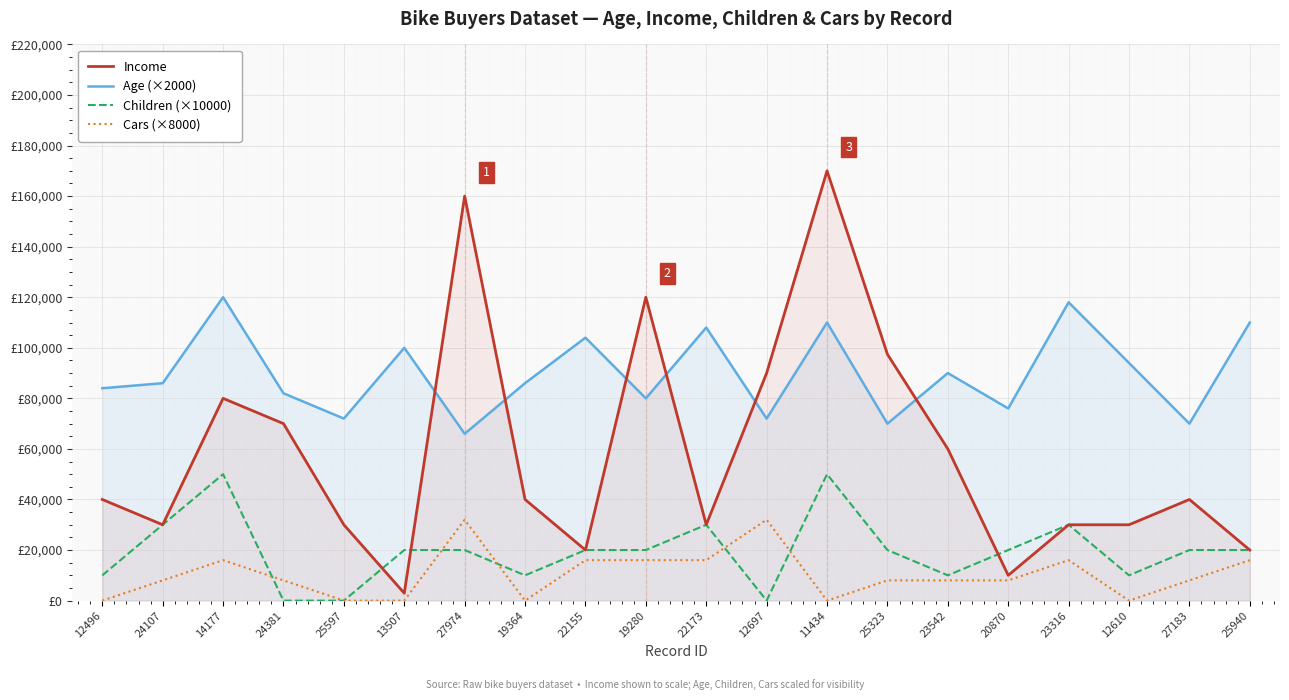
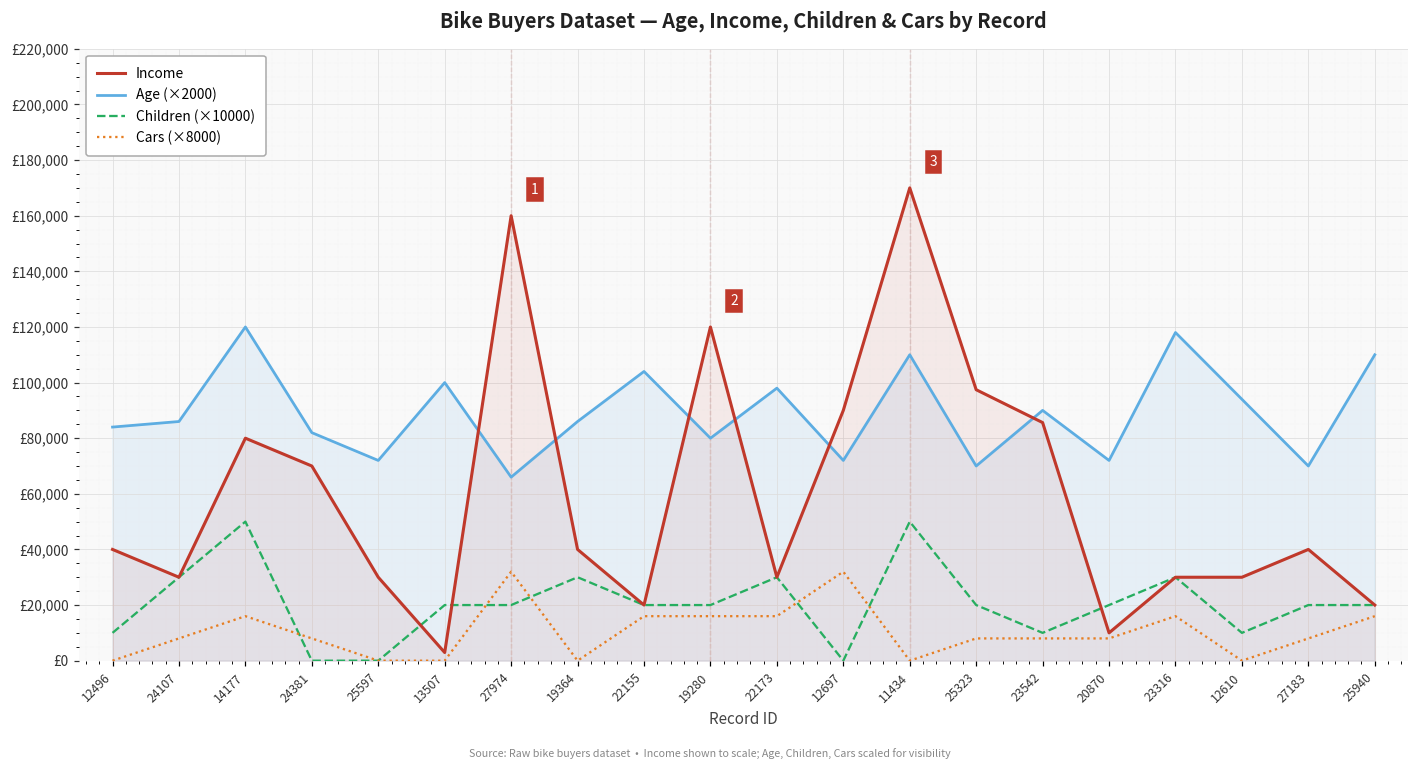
  {
    "Income": {
      "12496": "£40,000",
      "14177": "£80,000",
      "24381": "£70,000",
      "25597": "£30,000",
      "13507": "£3,000",
      "19364": "£40,000",
      "19280": "£120,000",
      "12697": "£90,000",
      "11434": "£170,000",
      "25323": "£97,000",
-     "23542": "£60,000",
+     "23542": "£86,000",
      "20870": "£10,000",
      "12610": "£30,000",
      "27183": "£40,000"
    },
    "Age (×2000)": {
      "12496": "£84,000",
      "24107": "£86,000",
      "14177": "£120,000",
      "24381": "£82,000",
      "25597": "£72,000",
      "13507": "£100,000",
      "27974": "£66,000",
      "19364": "£86,000",
      "22155": "£104,000",
      "19280": "£80,000",
-     "22173": "£108,000",
+     "22173": "£98,000",
      "12697": "£72,000",
      "11434": "£110,000",
      "25323": "£70,000",
      "23542": "£90,000",
-     "20870": "£76,000",
+     "20870": "£72,000",
      "23316": "£118,000",
      "12610": "£94,000",
      "27183": "£70,000",
      "25940": "£110,000"
    },
    "Children (×10000)": {
      "12496": "£10,000",
      "14177": "£50,000",
      "24381": "£0",
      "13507": "£20,000",
      "27974": "£20,000",
-     "19364": "£10,000",
+     "19364": "£30,000",
      "19280": "£20,000",
      "12697": "£0",
      "11434": "£50,000",
      "25323": "£20,000",
      "23542": "£10,000",
      "20870": "£20,000",
      "12610": "£10,000",
      "27183": "£20,000"
    },
    "Cars (×8000)": {
      "12496": "£0",
      "24107": "£8,000",
      "14177": "£16,000",
      "24381": "£8,000",
      "13507": "£0",
      "27974": "£32,000",
      "19364": "£0",
      "22155": "£16,000",
      "19280": "£16,000",
      "22173": "£16,000",
      "12697": "£32,000",
      "11434": "£0",
      "25323": "£8,000",
      "23542": "£8,000",
      "20870": "£8,000",
      "23316": "£16,000",
      "12610": "£0",
      "27183": "£8,000",
      "25940": "£16,000"
    }
  }
